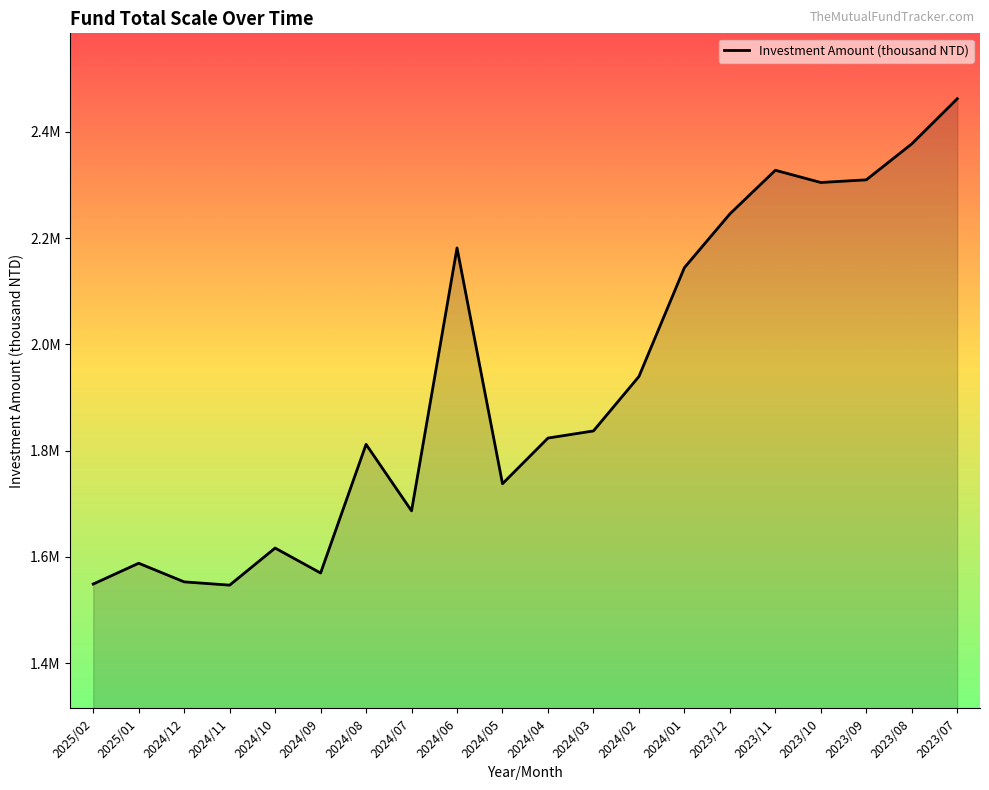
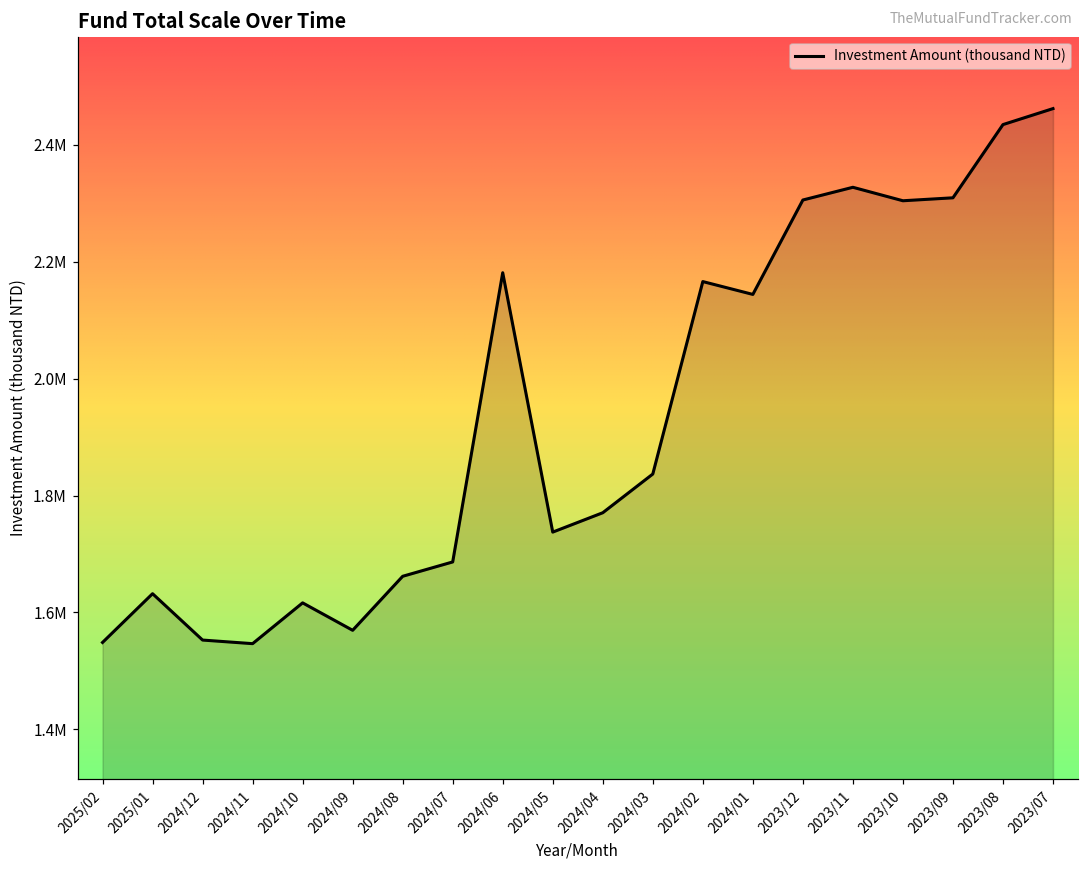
  {
    "2025/02": 1550000,
-   "2025/01": 1590000,
+   "2025/01": 1630000,
    "2024/12": 1550000,
    "2024/11": 1550000,
    "2024/10": 1620000,
    "2024/09": 1570000,
-   "2024/08": 1810000,
+   "2024/08": 1660000,
    "2024/07": 1690000,
    "2024/06": 2180000,
    "2024/05": 1740000,
-   "2024/04": 1820000,
+   "2024/04": 1770000,
    "2024/03": 1840000,
-   "2024/02": 1940000,
+   "2024/02": 2170000,
    "2024/01": 2140000,
-   "2023/12": 2250000,
+   "2023/12": 2310000,
    "2023/11": 2330000,
    "2023/10": 2300000,
    "2023/09": 2310000,
-   "2023/08": 2380000,
+   "2023/08": 2430000,
    "2023/07": 2460000
  }
